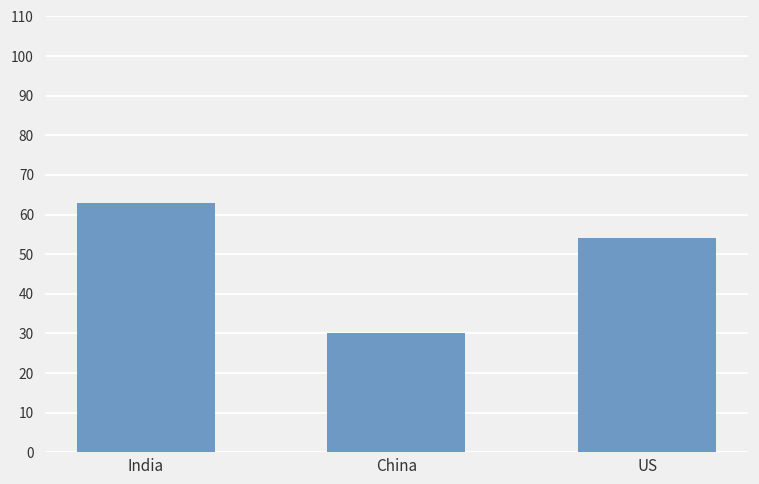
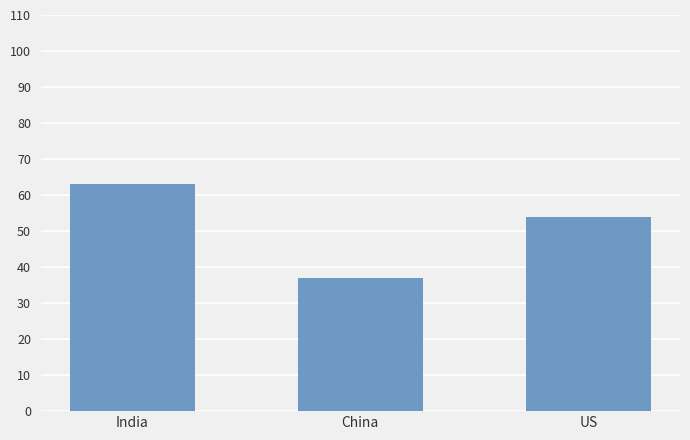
  {
    "India": 63,
-   "China": 30,
+   "China": 37,
    "US": 54
  }
